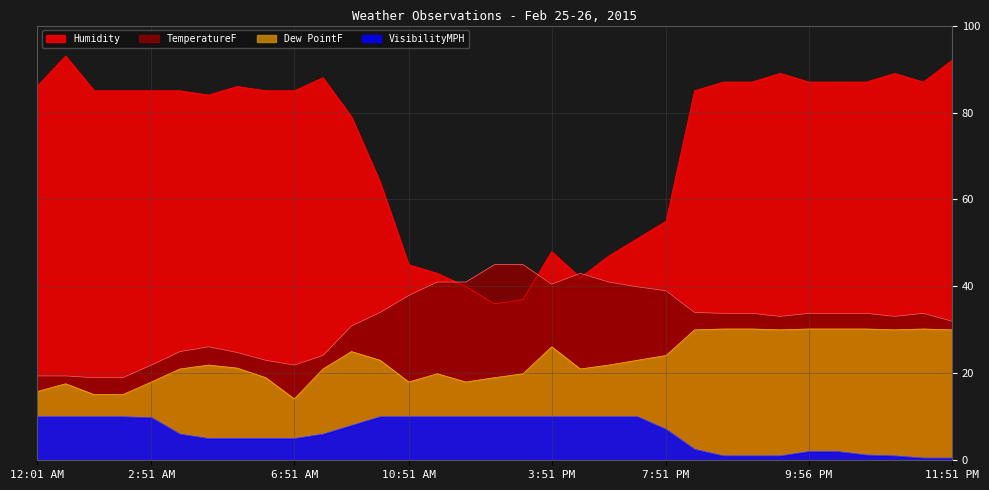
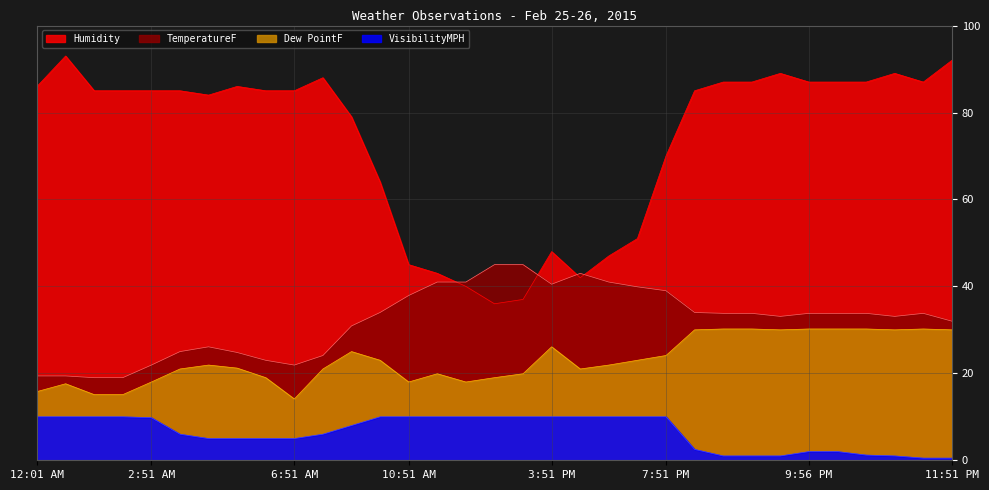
  {
    "Humidity": {
      "12:01 AM": 86,
      "2:51 AM": 85,
      "6:51 AM": 85,
      "10:51 AM": 45,
      "3:51 PM": 48,
-     "7:51 PM": 55,
+     "7:51 PM": 70,
      "9:56 PM": 87,
      "11:51 PM": 92
    },
    "TemperatureF": {
      "12:01 AM": 19,
      "2:51 AM": 22,
      "6:51 AM": 22,
      "10:51 AM": 38,
      "3:51 PM": 41,
      "7:51 PM": 39,
      "9:56 PM": 34,
      "11:51 PM": 32
    },
    "Dew PointF": {
      "12:01 AM": 16,
      "2:51 AM": 18,
      "6:51 AM": 14,
      "10:51 AM": 18,
      "3:51 PM": 26,
      "7:51 PM": 24,
      "9:56 PM": 30,
      "11:51 PM": 30
    },
    "VisibilityMPH": {
      "12:01 AM": 10,
      "2:51 AM": 10,
      "6:51 AM": 5,
      "10:51 AM": 10,
      "3:51 PM": 10,
-     "7:51 PM": 7,
+     "7:51 PM": 10,
      "9:56 PM": 2,
      "11:51 PM": 1
    }
  }
